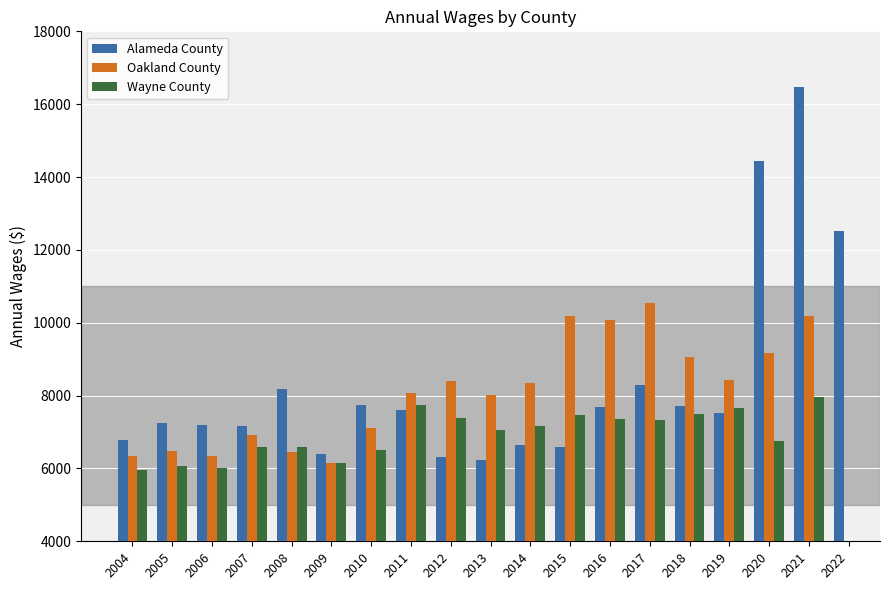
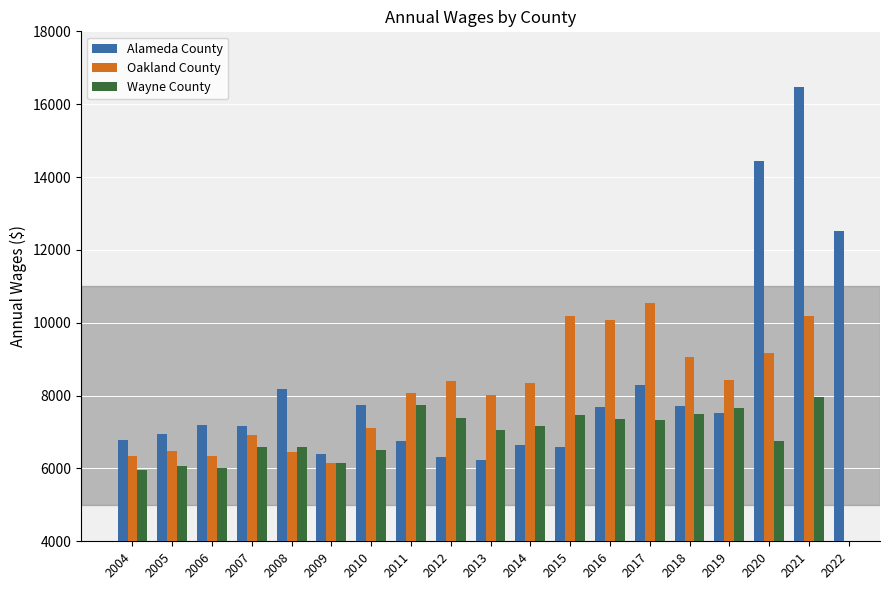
  {
    "Alameda County": {
      "2004": 6800,
-     "2005": 7300,
+     "2005": 7000,
      "2006": 7200,
      "2007": 7200,
      "2008": 8200,
      "2009": 6400,
      "2010": 7800,
-     "2011": 7600,
+     "2011": 6800,
      "2012": 6300,
      "2013": 6200,
      "2014": 6700,
      "2015": 6600,
      "2016": 7700,
      "2017": 8300,
      "2018": 7700,
      "2019": 7500,
      "2020": 14500,
      "2021": 16500,
      "2022": 12500
    },
    "Oakland County": {
      "2004": 6300,
      "2005": 6500,
      "2006": 6300,
      "2007": 6900,
      "2008": 6500,
      "2009": 6200,
      "2010": 7100,
      "2011": 8100,
      "2012": 8400,
      "2013": 8000,
      "2014": 8300,
      "2015": 10200,
      "2016": 10100,
      "2017": 10500,
      "2018": 9100,
      "2019": 8400,
      "2020": 9200,
      "2021": 10200
    }
  }
